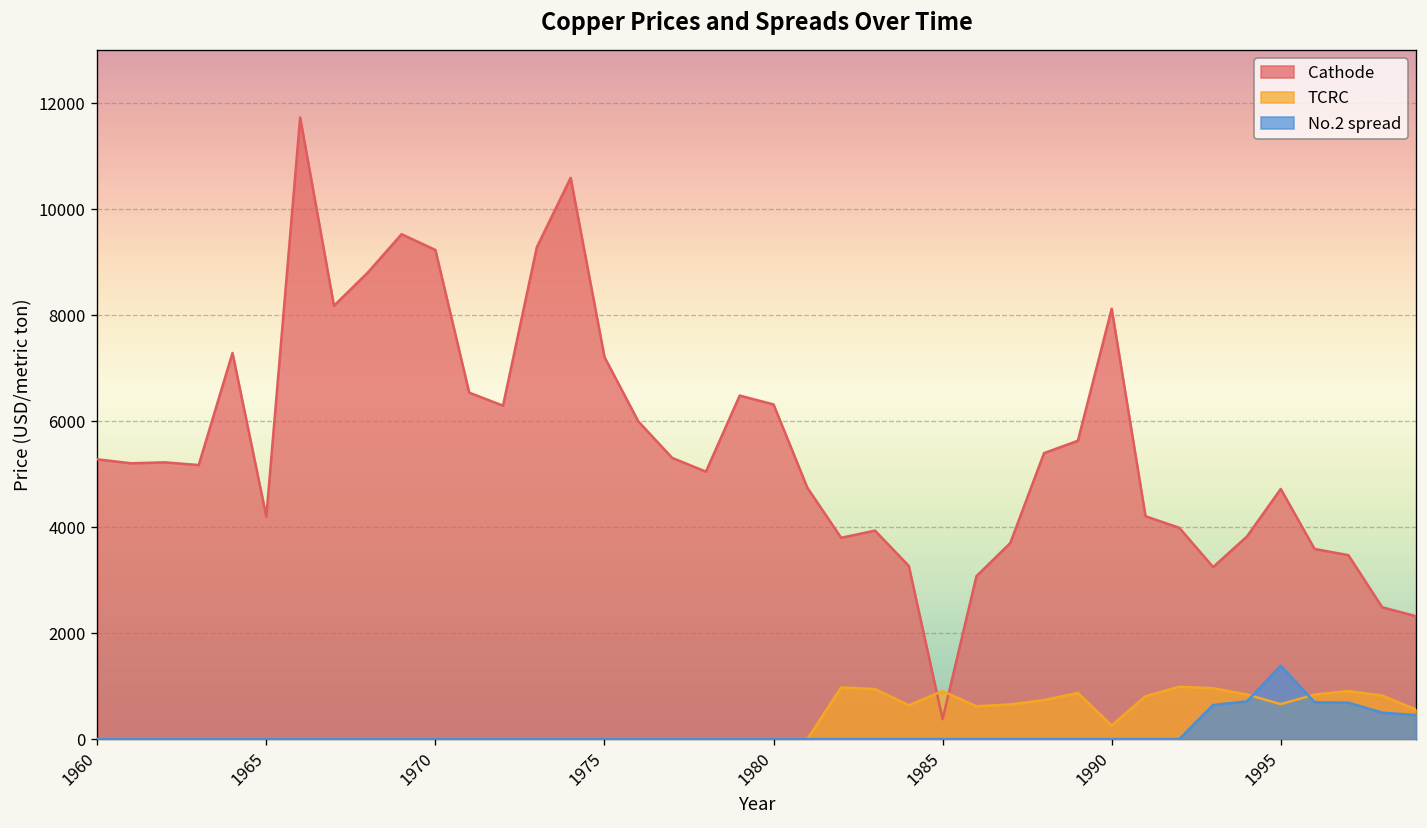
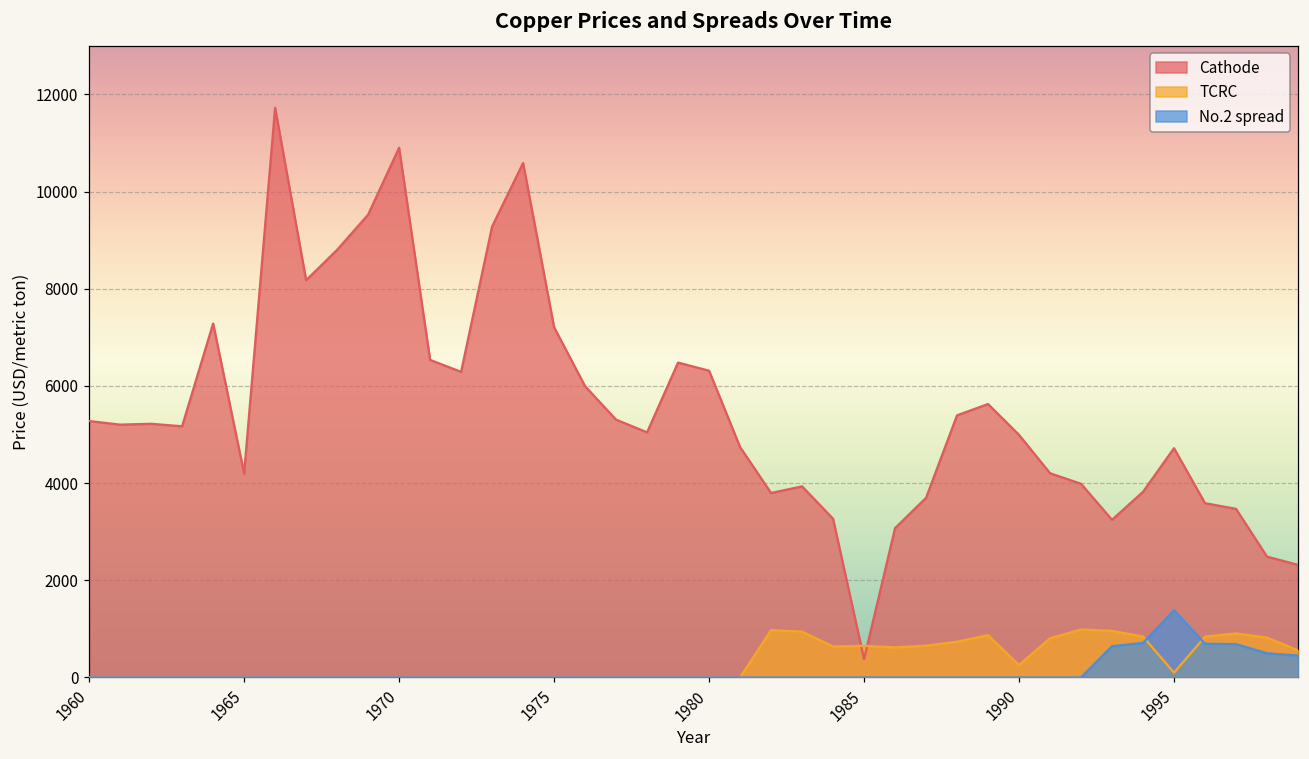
  {
    "Cathode": {
      "1960": 5300,
      "1965": 4200,
-     "1970": 9200,
+     "1970": 10900,
      "1975": 7200,
      "1980": 6300,
      "1985": 400,
-     "1990": 8100,
+     "1990": 5000,
      "1995": 4700
    },
    "TCRC": {
-     "1985": 900,
+     "1985": 700,
      "1990": 300,
-     "1995": 700
+     "1995": 100
    },
    "No.2 spread": {
      "1985": 0,
      "1990": 0,
      "1995": 1400
    }
  }
